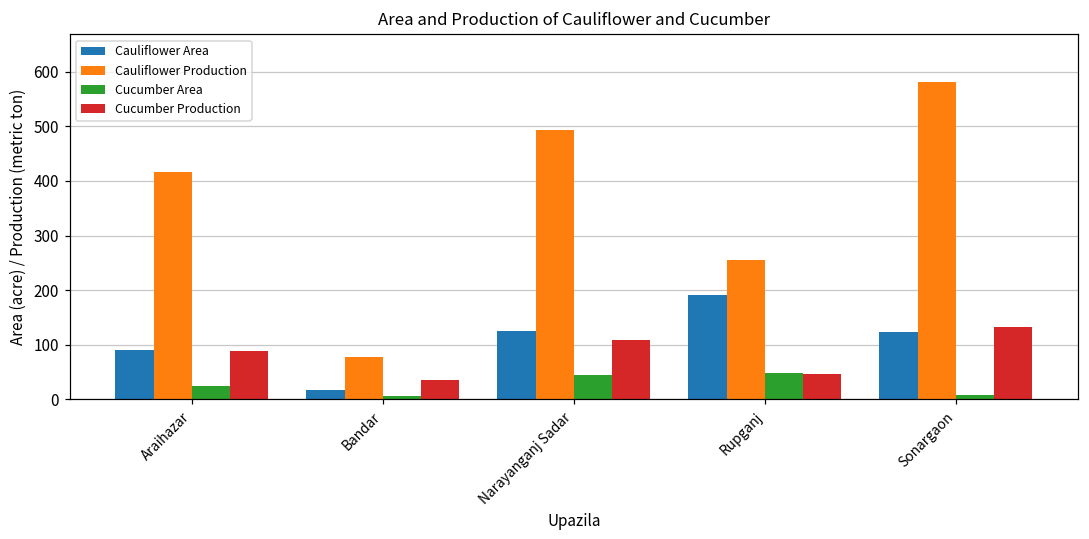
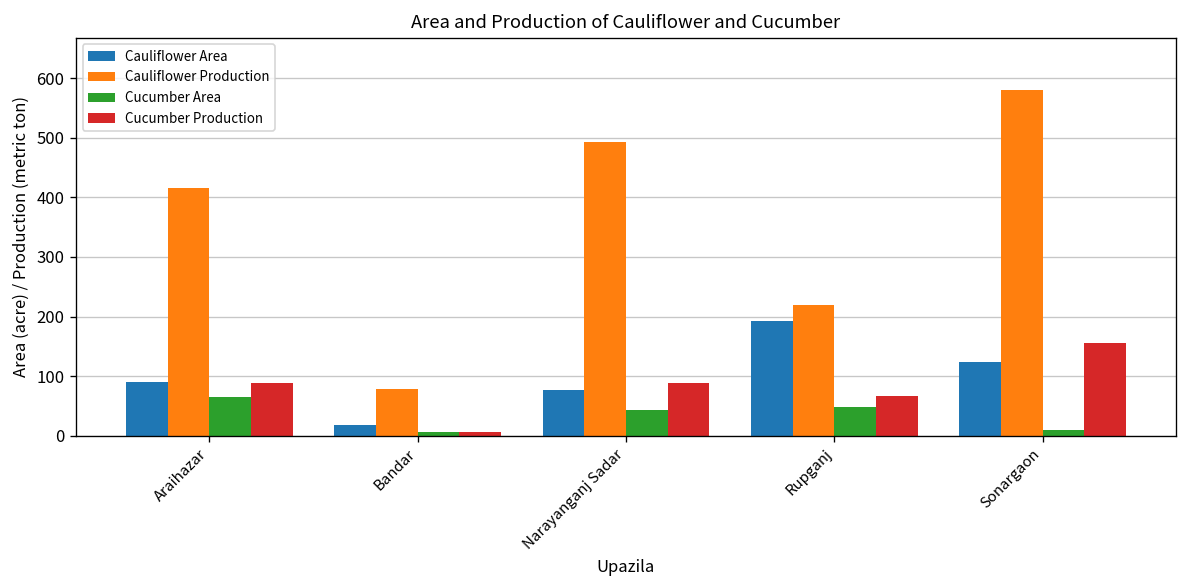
  {
    "Cauliflower Area": {
      "Araihazar": 90,
      "Bandar": 20,
-     "Narayanganj Sadar": 130,
+     "Narayanganj Sadar": 80,
      "Rupganj": 190,
      "Sonargaon": 120
    },
    "Cauliflower Production": {
      "Araihazar": 420,
      "Bandar": 80,
      "Narayanganj Sadar": 490,
-     "Rupganj": 260,
+     "Rupganj": 220,
      "Sonargaon": 580
    },
    "Cucumber Area": {
-     "Araihazar": 30,
+     "Araihazar": 70,
      "Bandar": 10,
      "Narayanganj Sadar": 40,
      "Rupganj": 50,
      "Sonargaon": 10
    },
    "Cucumber Production": {
      "Araihazar": 90,
-     "Bandar": 40,
-     "Narayanganj Sadar": 110,
-     "Rupganj": 50,
-     "Sonargaon": 130
+     "Bandar": 10,
+     "Narayanganj Sadar": 90,
+     "Rupganj": 70,
+     "Sonargaon": 160
    }
  }
